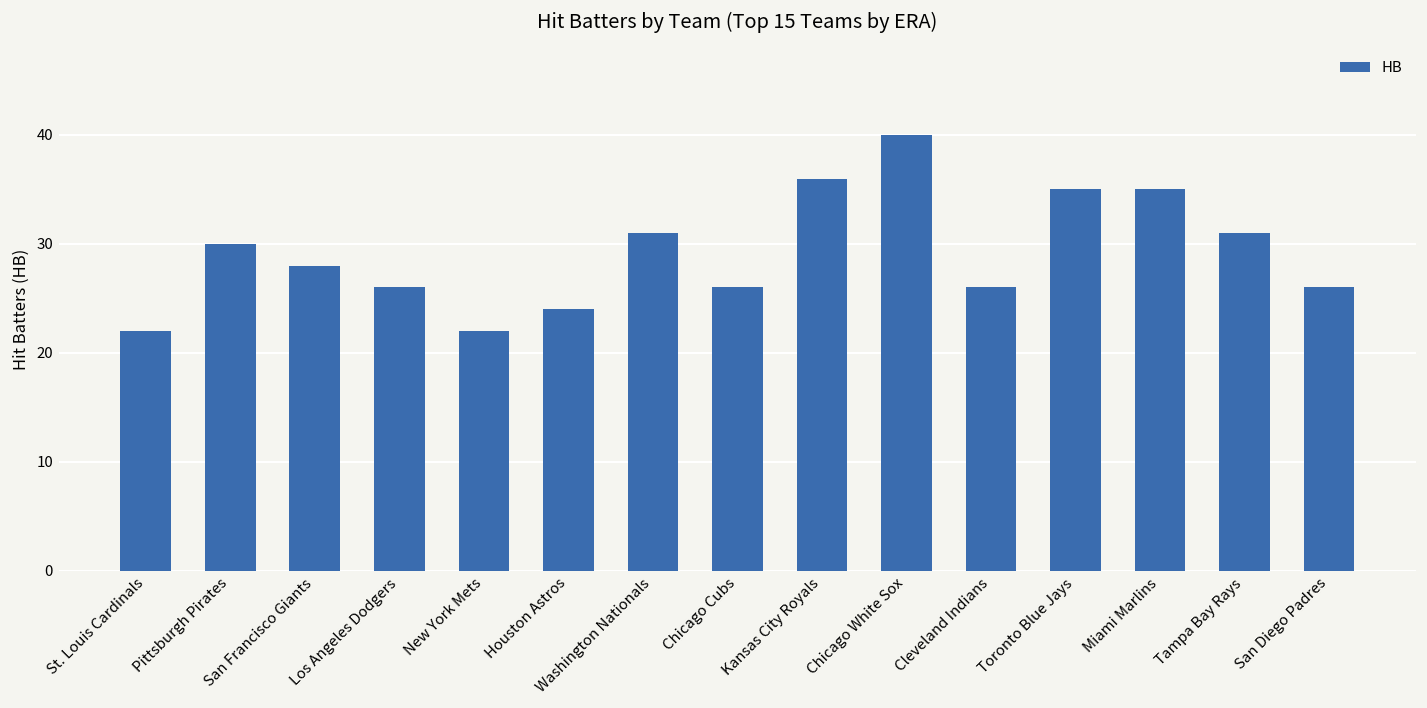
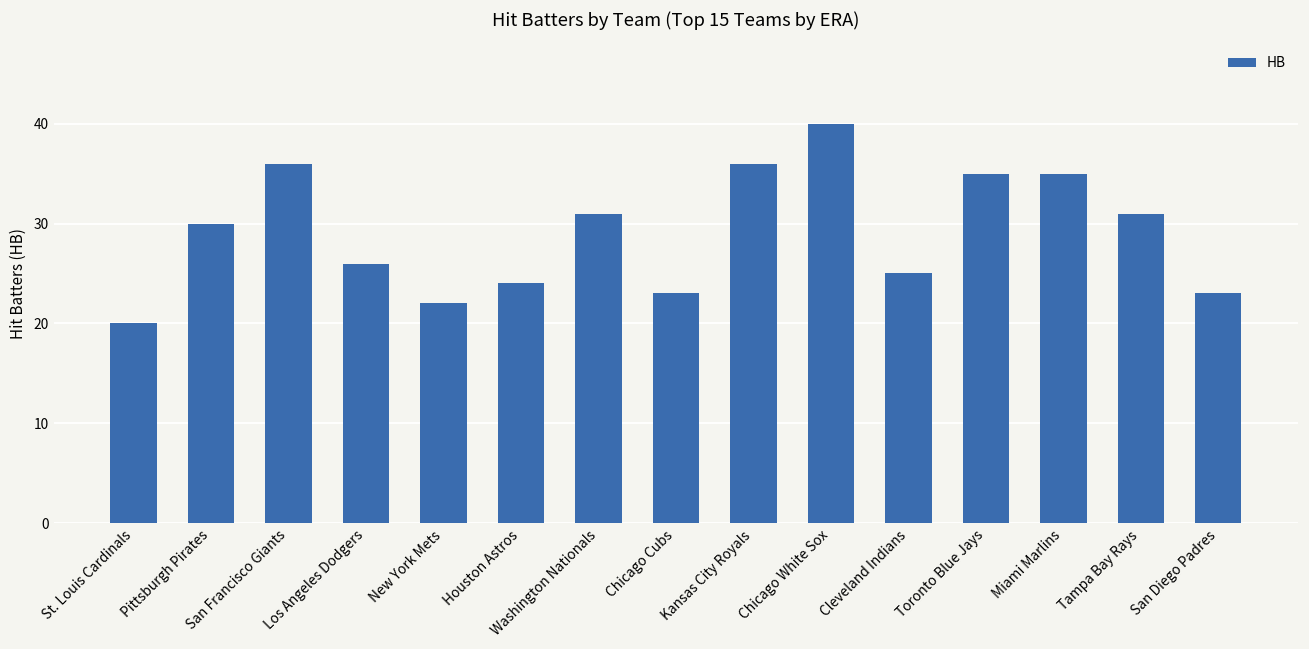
  {
-   "St. Louis Cardinals": 22,
+   "St. Louis Cardinals": 20,
    "Pittsburgh Pirates": 30,
-   "San Francisco Giants": 28,
+   "San Francisco Giants": 36,
    "Los Angeles Dodgers": 26,
    "New York Mets": 22,
    "Houston Astros": 24,
    "Washington Nationals": 31,
-   "Chicago Cubs": 26,
+   "Chicago Cubs": 23,
    "Kansas City Royals": 36,
    "Chicago White Sox": 40,
-   "Cleveland Indians": 26,
+   "Cleveland Indians": 25,
    "Toronto Blue Jays": 35,
    "Miami Marlins": 35,
    "Tampa Bay Rays": 31,
-   "San Diego Padres": 26
+   "San Diego Padres": 23
  }
